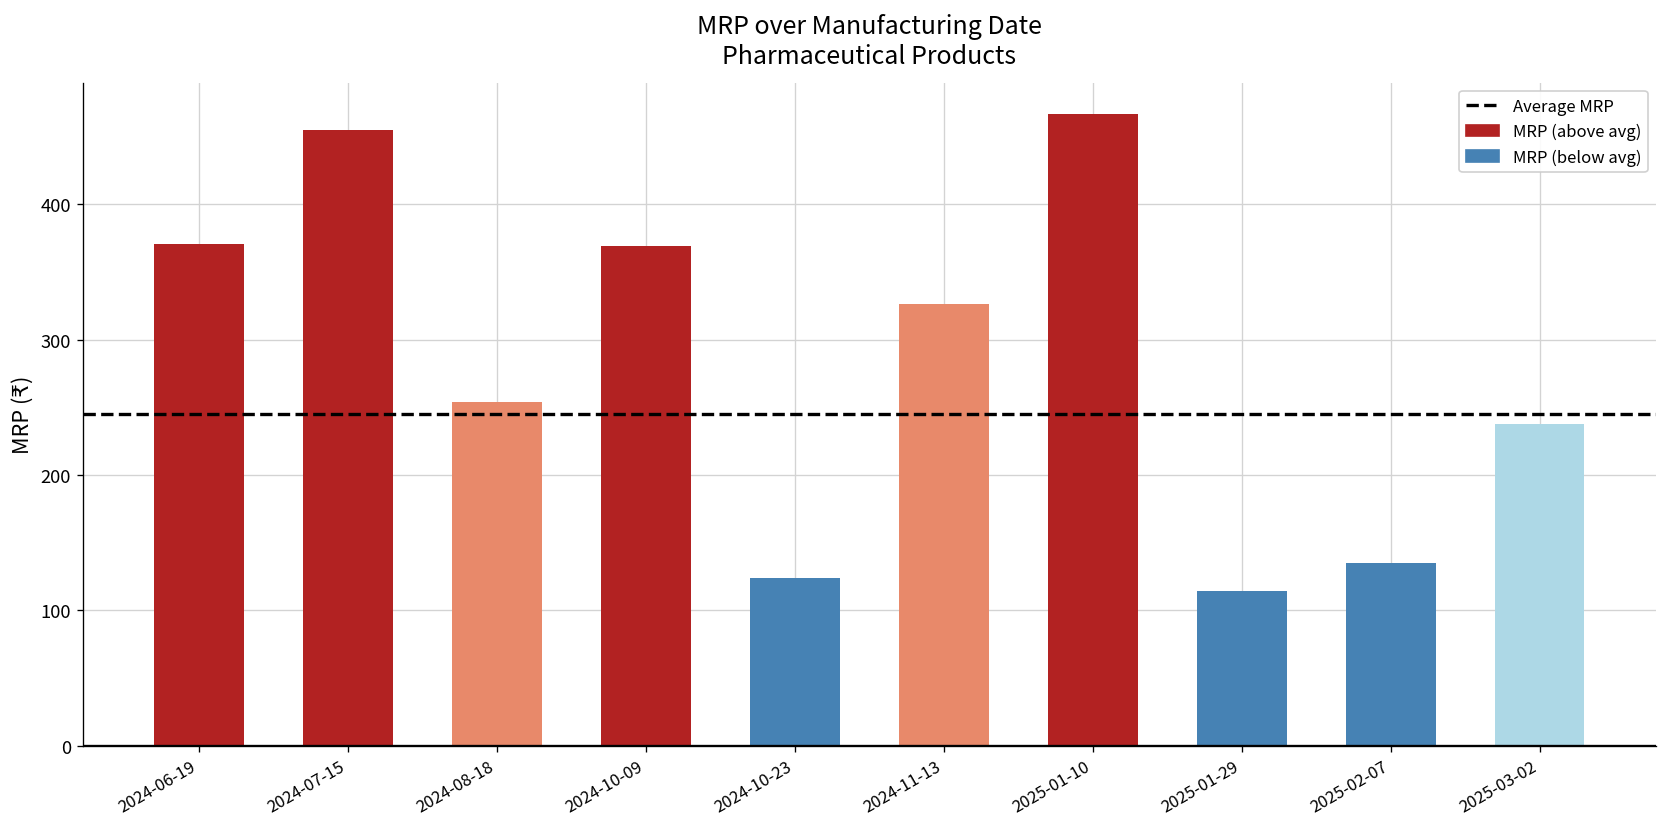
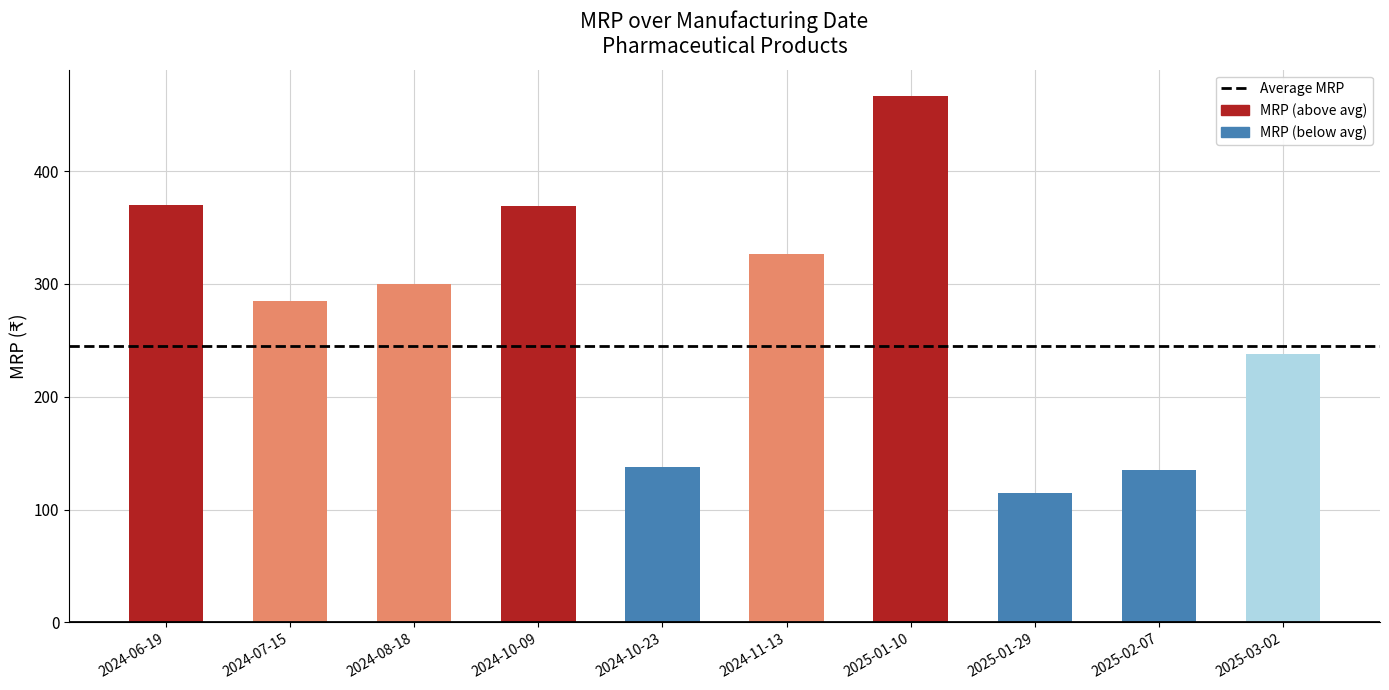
  {
    "2024-06-19": 370,
-   "2024-07-15": 455,
-   "2024-08-18": 254,
+   "2024-07-15": 285,
+   "2024-08-18": 300,
    "2024-10-09": 369,
-   "2024-10-23": 124,
+   "2024-10-23": 138,
    "2024-11-13": 326,
    "2025-01-10": 467,
    "2025-01-29": 115,
    "2025-02-07": 135,
    "2025-03-02": 238
  }
